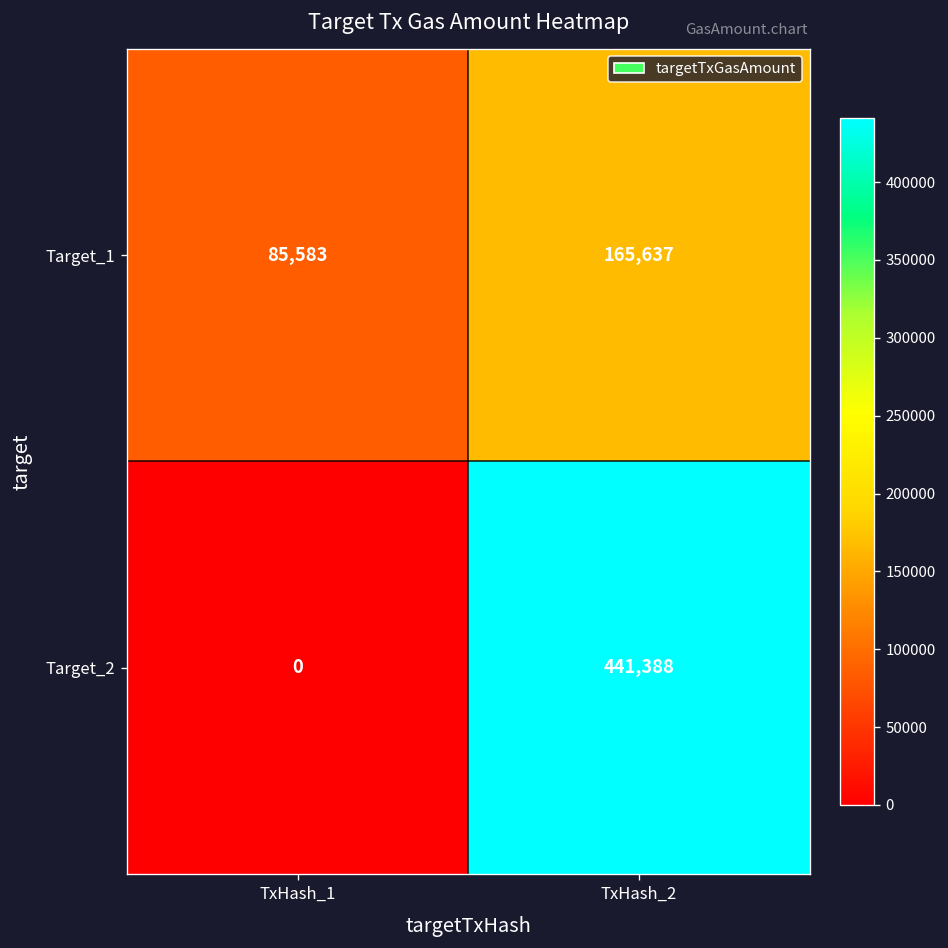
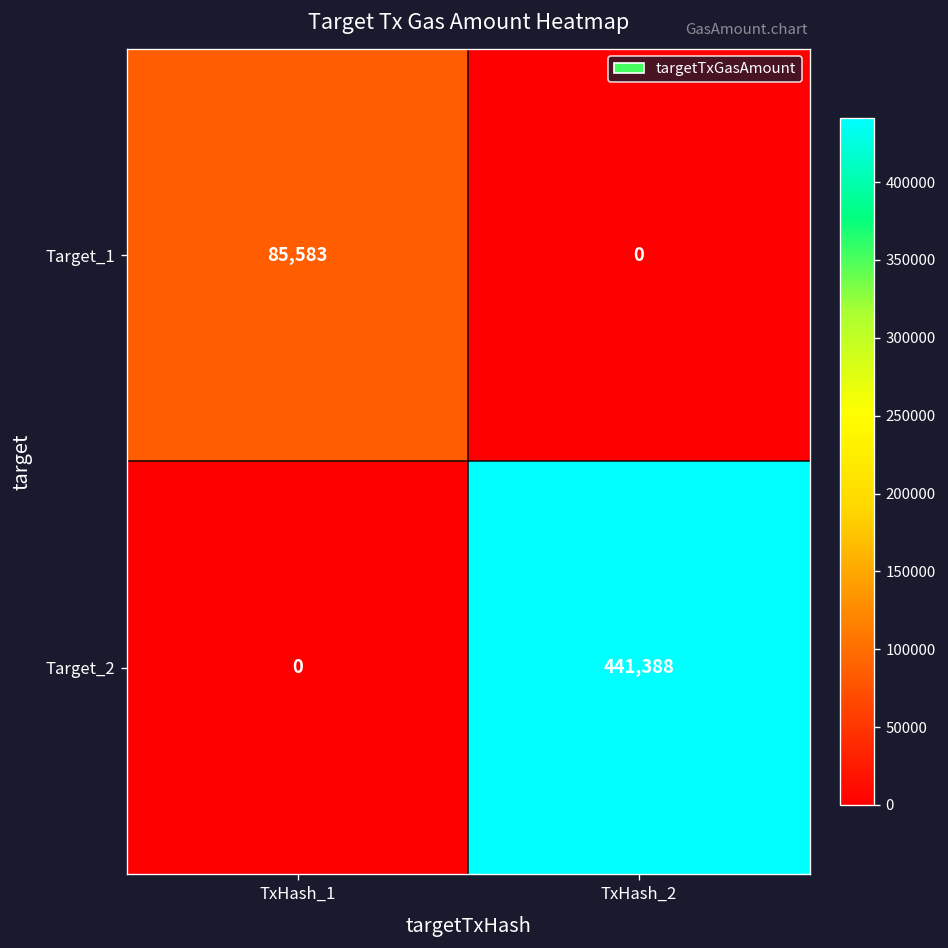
  {
    "Target_1": {
      "TxHash_1": "85,583",
-     "TxHash_2": "165,637"
+     "TxHash_2": "0"
    },
    "Target_2": {
      "TxHash_1": "0",
      "TxHash_2": "441,388"
    }
  }
